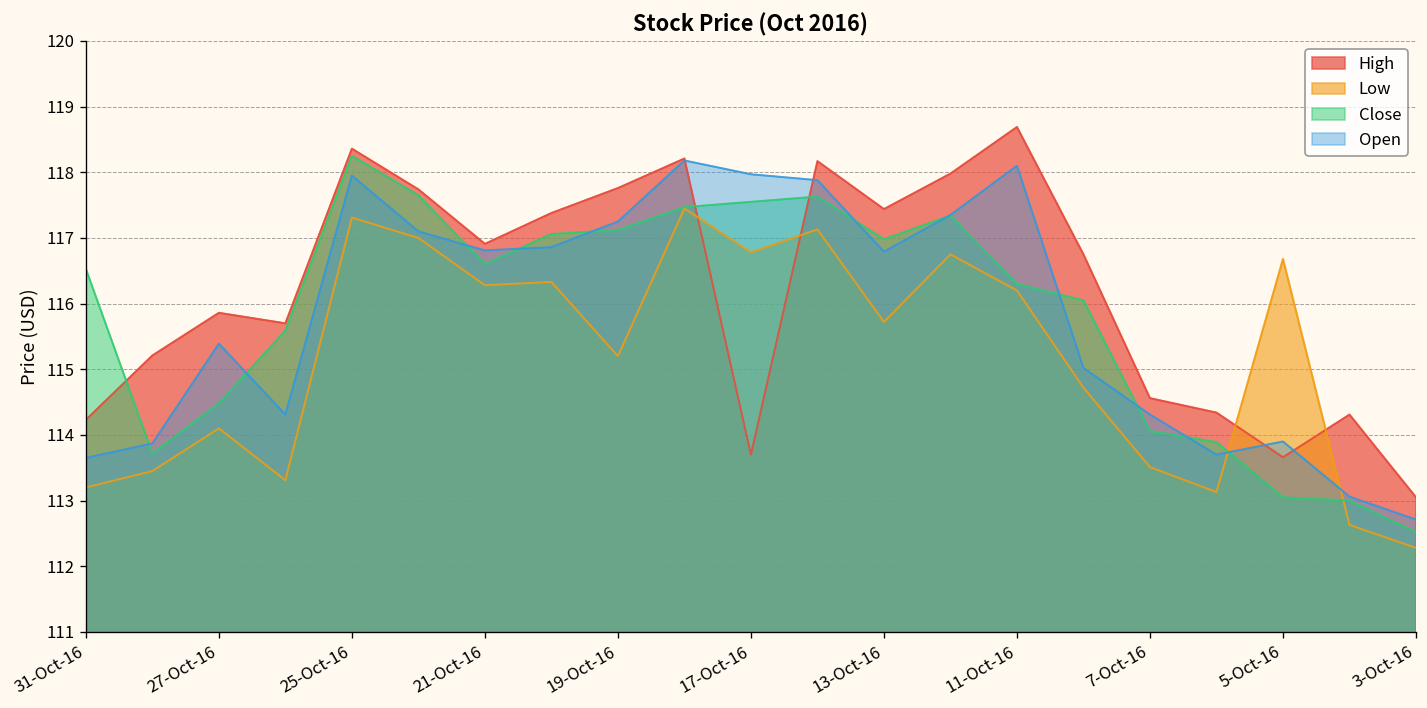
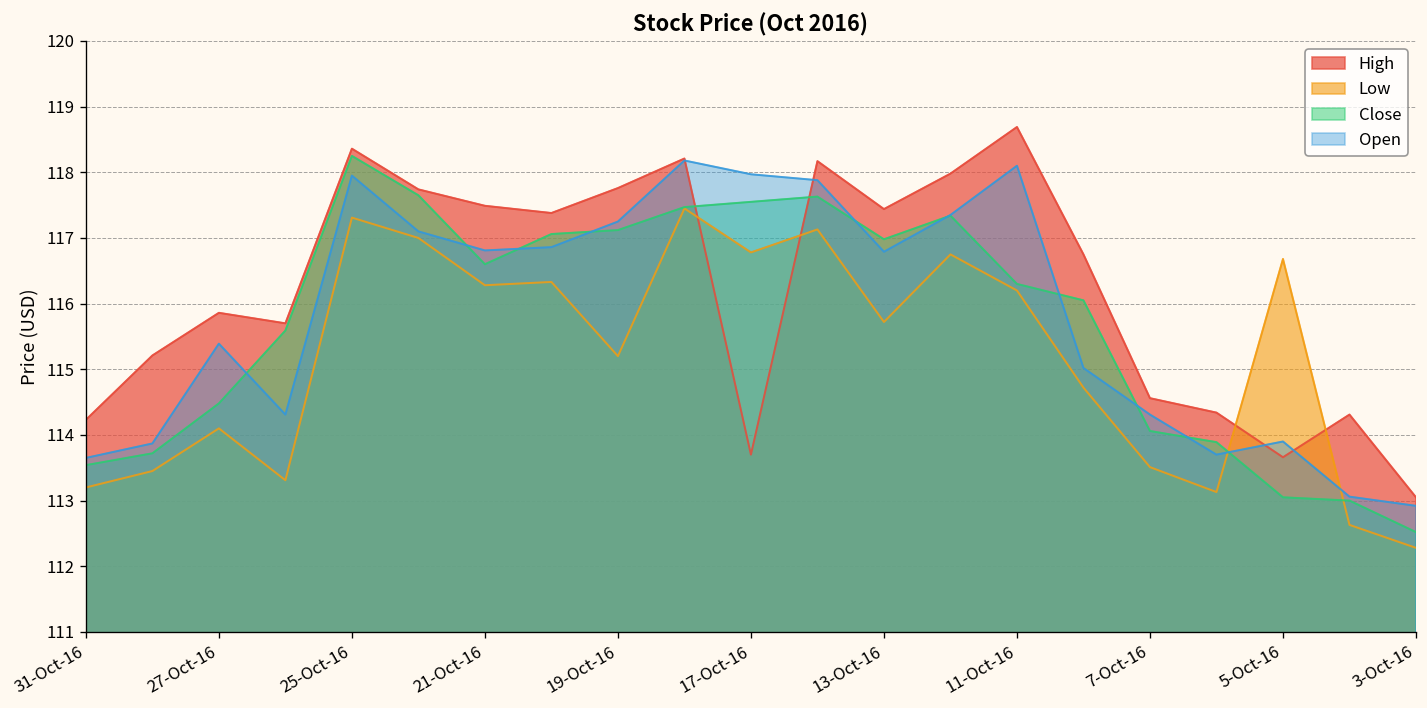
  {
    "High": {
      "31-Oct-16": 114.2,
      "27-Oct-16": 115.9,
      "25-Oct-16": 118.4,
-     "21-Oct-16": 116.9,
+     "21-Oct-16": 117.5,
      "19-Oct-16": 117.8,
      "17-Oct-16": 113.7,
      "13-Oct-16": 117.4,
      "11-Oct-16": 118.7,
      "7-Oct-16": 114.6,
      "5-Oct-16": 113.7,
      "3-Oct-16": 113.1
    },
    "Low": {
      "31-Oct-16": 113.2,
      "27-Oct-16": 114.1,
      "25-Oct-16": 117.3,
      "21-Oct-16": 116.3,
      "19-Oct-16": 115.2,
      "17-Oct-16": 116.8,
      "13-Oct-16": 115.7,
      "11-Oct-16": 116.2,
      "7-Oct-16": 113.5,
      "5-Oct-16": 116.7,
      "3-Oct-16": 112.3
    },
    "Close": {
-     "31-Oct-16": 116.5,
+     "31-Oct-16": 113.5,
      "27-Oct-16": 114.5,
      "25-Oct-16": 118.3,
      "21-Oct-16": 116.6,
      "19-Oct-16": 117.1,
      "17-Oct-16": 117.6,
      "13-Oct-16": 117.0,
      "11-Oct-16": 116.3,
      "7-Oct-16": 114.1,
      "5-Oct-16": 113.1,
      "3-Oct-16": 112.5
    },
    "Open": {
      "31-Oct-16": 113.7,
      "27-Oct-16": 115.4,
      "25-Oct-16": 118.0,
      "21-Oct-16": 116.8,
      "19-Oct-16": 117.3,
      "17-Oct-16": 118.0,
      "13-Oct-16": 116.8,
      "11-Oct-16": 118.1,
      "7-Oct-16": 114.3,
      "5-Oct-16": 113.9,
-     "3-Oct-16": 112.7
+     "3-Oct-16": 112.9
    }
  }
